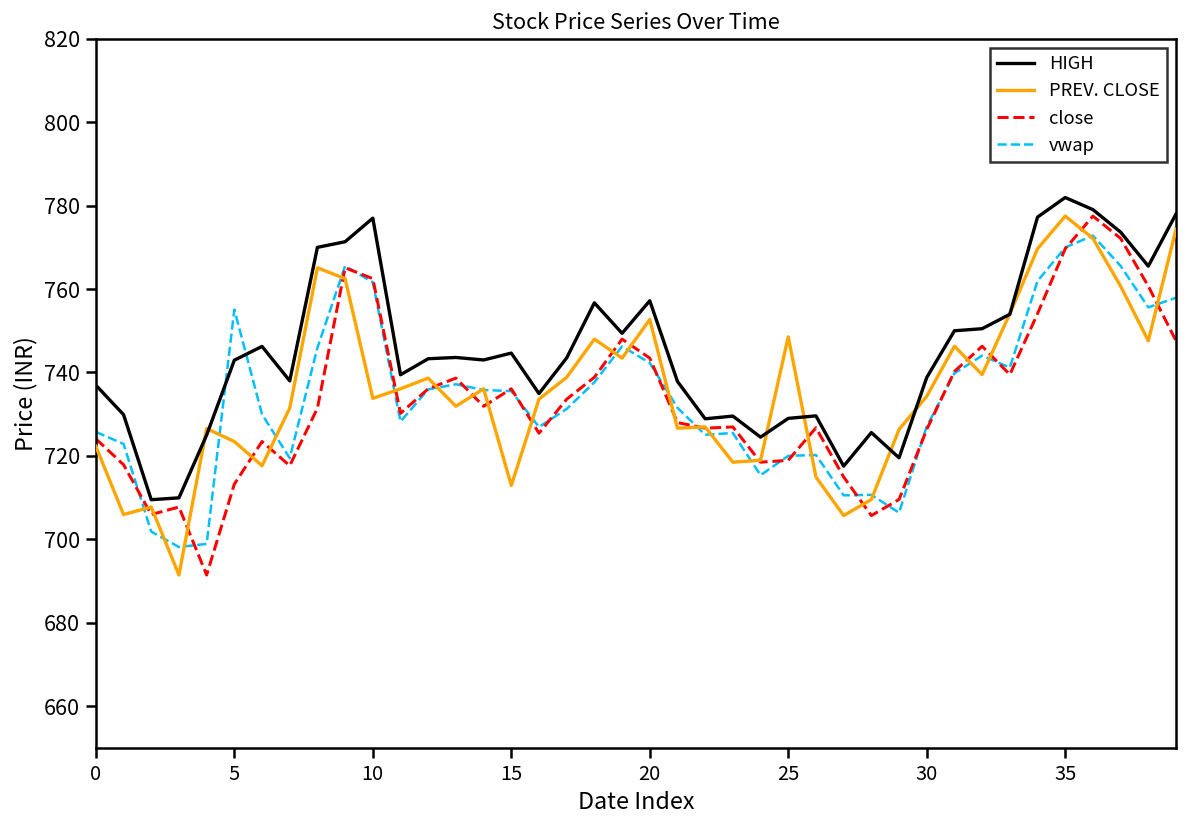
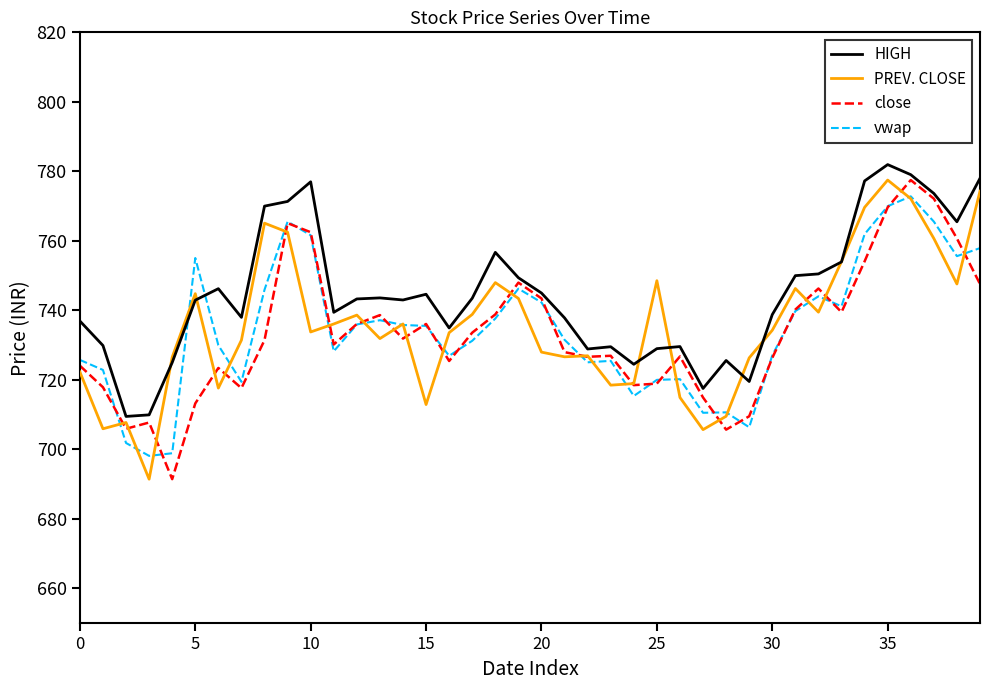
  {
    "HIGH": {
      "0": 737,
      "5": 743,
      "10": 777,
      "15": 745,
-     "20": 757,
+     "20": 745,
      "25": 729,
      "30": 739,
      "35": 782
    },
    "PREV. CLOSE": {
      "0": 722,
-     "5": 723,
+     "5": 745,
      "10": 734,
      "15": 713,
-     "20": 753,
+     "20": 728,
      "25": 749,
      "30": 734,
      "35": 778
    },
    "close": {
      "0": 724,
      "5": 713,
      "10": 763,
      "20": 743,
      "25": 719
    },
    "vwap": {
      "0": 726,
      "5": 755,
      "10": 762,
      "20": 742,
      "25": 720
    }
  }
